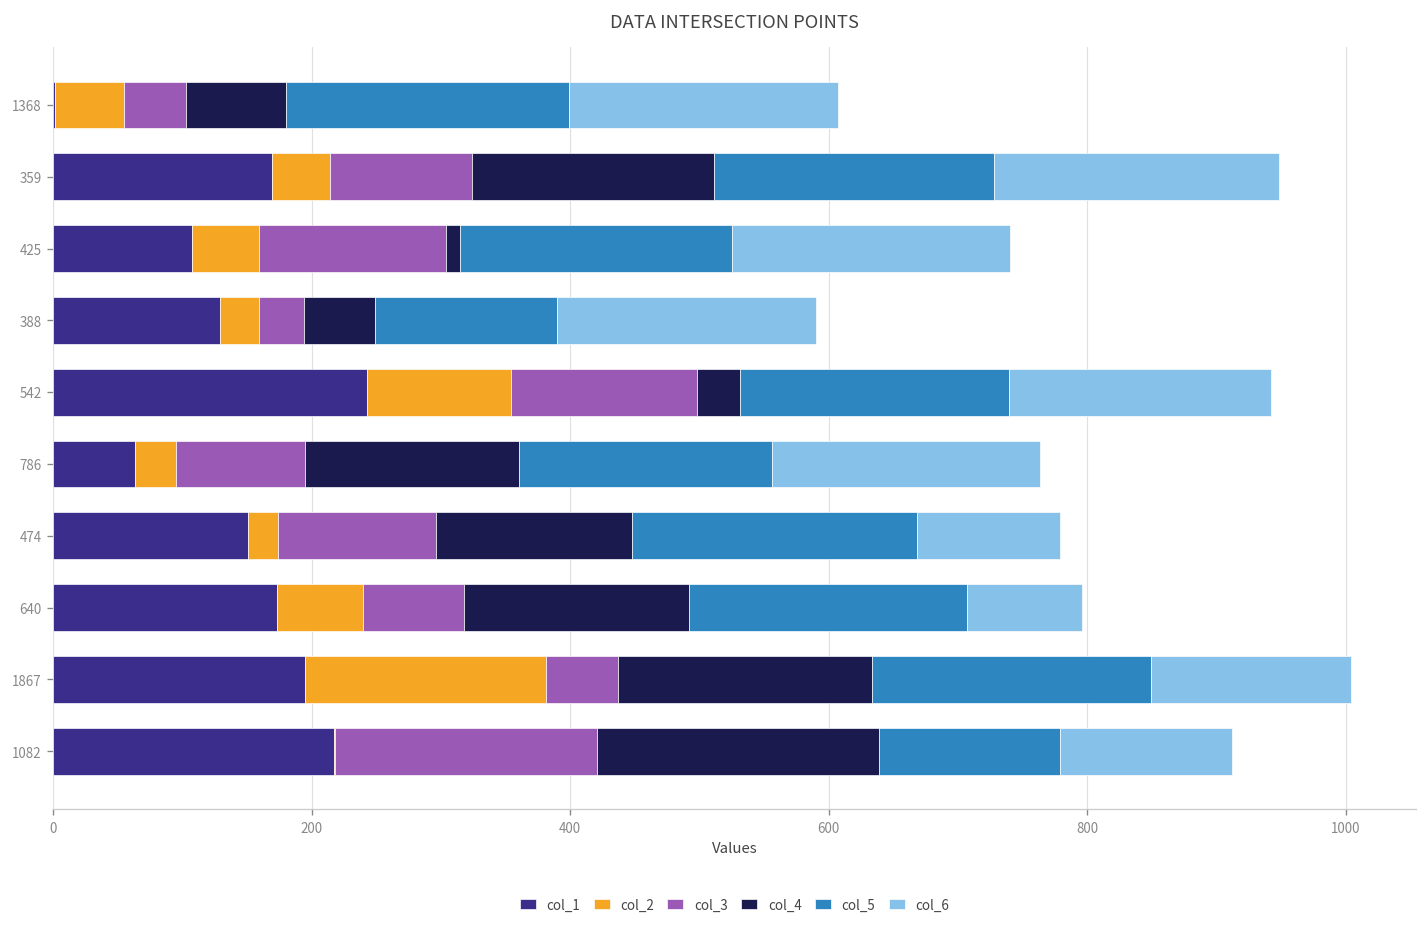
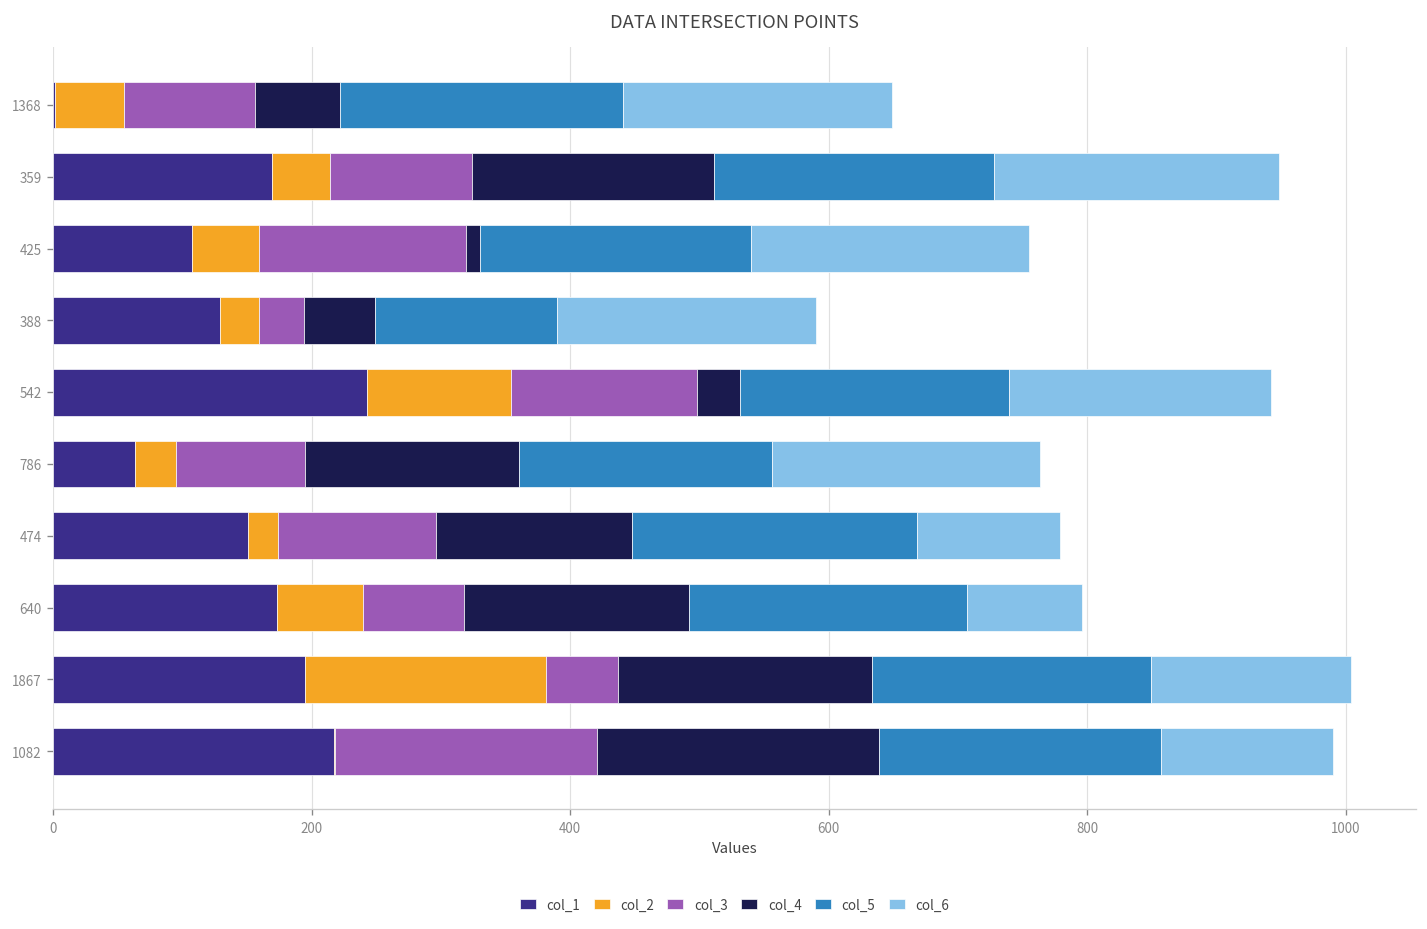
  {
    "col_1": {
      "359": 169,
      "425": 107,
      "388": 129,
      "542": 243,
      "786": 63,
      "474": 151,
      "640": 173,
      "1867": 195,
      "1082": 217
    },
    "col_2": {
      "1368": 54,
      "359": 45,
      "425": 52,
      "388": 30,
      "542": 111,
      "786": 32,
      "474": 23,
      "640": 67,
      "1867": 186
    },
    "col_3": {
-     "1368": 48,
+     "1368": 101,
      "359": 110,
-     "425": 145,
+     "425": 160,
      "388": 35,
      "542": 144,
      "786": 100,
      "474": 122,
      "640": 78,
      "1867": 56,
      "1082": 203
    },
    "col_4": {
-     "1368": 77,
+     "1368": 66,
      "359": 187,
      "425": 11,
      "388": 55,
      "542": 33,
      "786": 165,
      "474": 152,
      "640": 174,
      "1867": 196,
      "1082": 218
    },
    "col_5": {
      "1368": 219,
      "359": 217,
      "425": 210,
      "388": 141,
      "542": 208,
      "786": 196,
      "474": 220,
      "640": 215,
      "1867": 216,
-     "1082": 140
+     "1082": 218
    },
    "col_6": {
      "1368": 208,
      "359": 220,
      "425": 215,
      "388": 200,
      "542": 203,
      "786": 207,
      "474": 111,
      "640": 89,
      "1867": 155,
      "1082": 133
    }
  }
